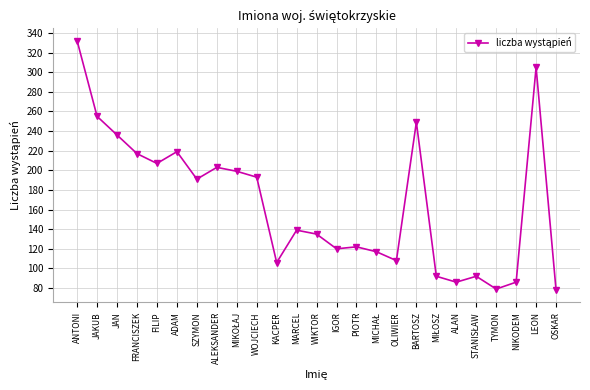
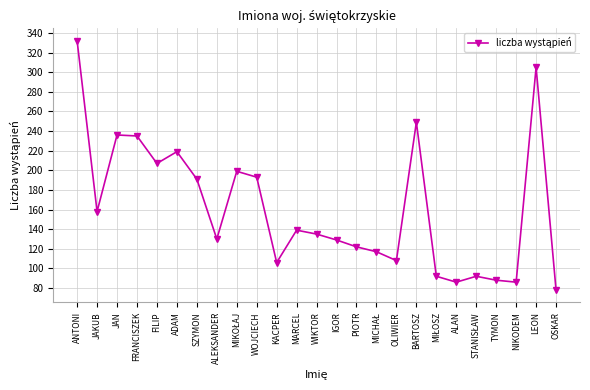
  {
    "ANTONI": 330,
-   "JAKUB": 260,
+   "JAKUB": 160,
    "JAN": 240,
-   "FRANCISZEK": 220,
+   "FRANCISZEK": 240,
    "FILIP": 210,
    "ADAM": 220,
    "SZYMON": 190,
-   "ALEKSANDER": 200,
+   "ALEKSANDER": 130,
    "MIKOŁAJ": 200,
    "WOJCIECH": 190,
    "KACPER": 110,
    "MARCEL": 140,
    "WIKTOR": 140,
-   "IGOR": 120,
+   "IGOR": 130,
    "PIOTR": 120,
    "MICHAŁ": 120,
    "OLIWIER": 110,
    "BARTOSZ": 250,
    "MIŁOSZ": 90,
    "ALAN": 90,
    "STANISŁAW": 90,
-   "TYMON": 80,
+   "TYMON": 90,
    "NIKODEM": 90,
    "LEON": 310,
    "OSKAR": 80
  }
